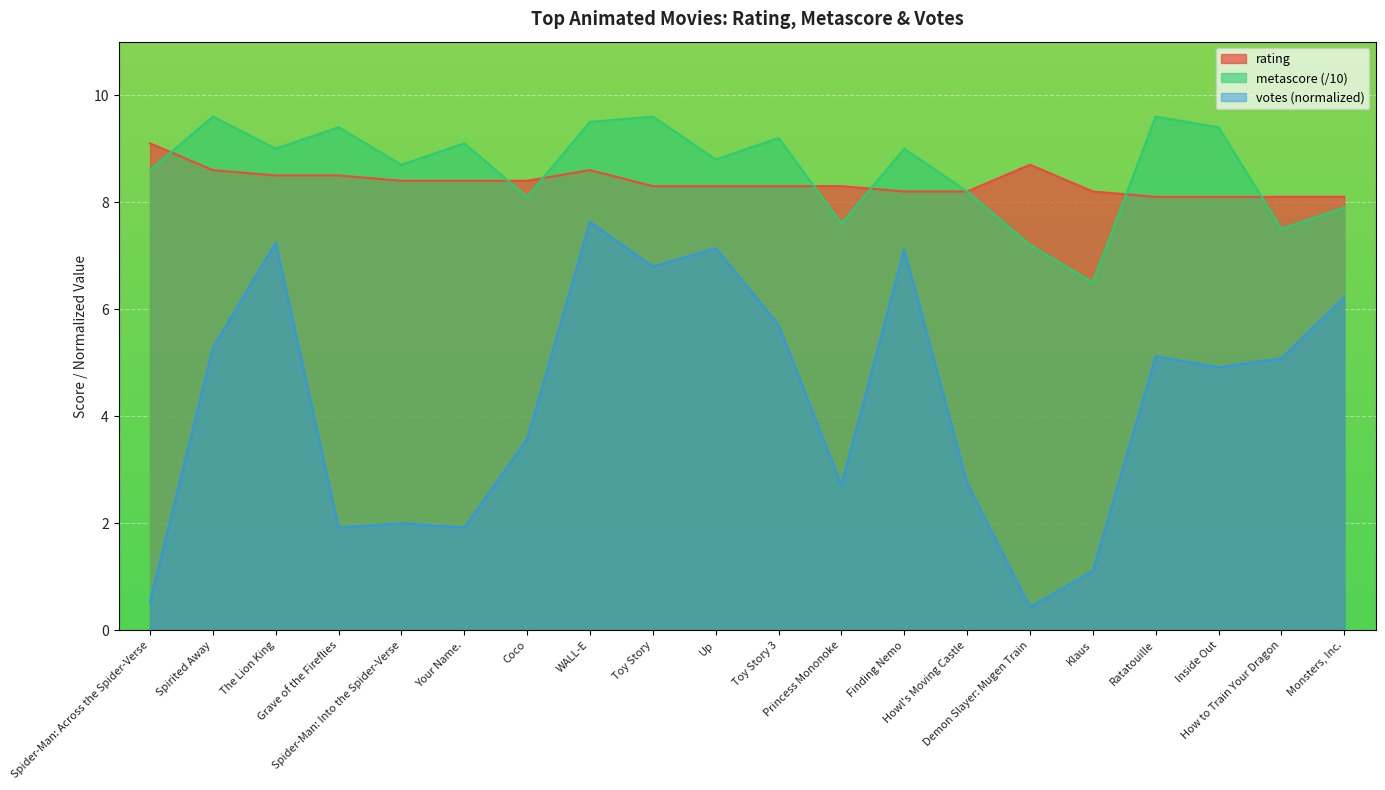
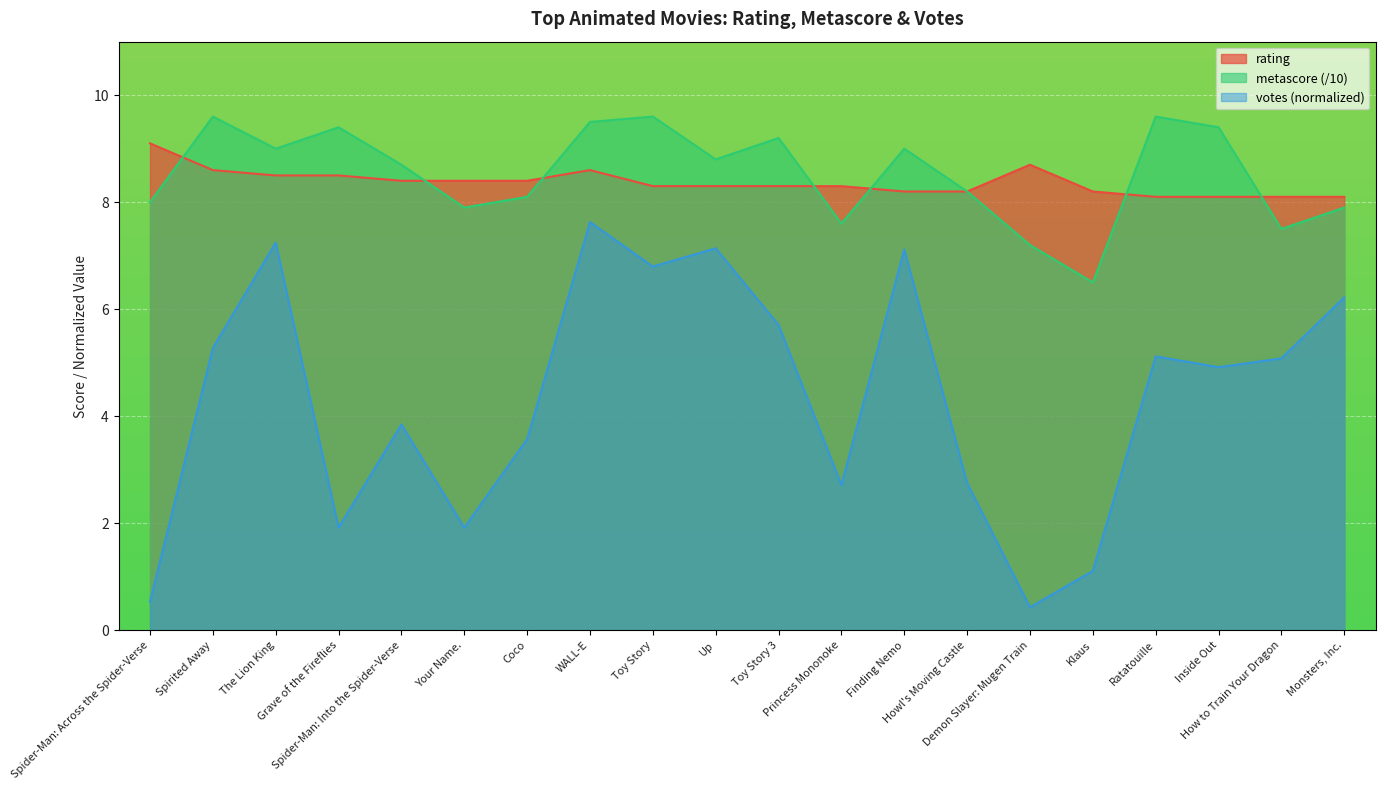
  {
    "rating": {
      "Spider-Man: Across the Spider-Verse": 9.1,
      "Spirited Away": 8.6,
      "The Lion King": 8.5,
      "Grave of the Fireflies": 8.5,
      "Spider-Man: Into the Spider-Verse": 8.4,
      "Your Name.": 8.4,
      "Coco": 8.4,
      "WALL-E": 8.6,
      "Toy Story": 8.3,
      "Up": 8.3,
      "Toy Story 3": 8.3,
      "Princess Mononoke": 8.3,
      "Finding Nemo": 8.2,
      "Demon Slayer: Mugen Train": 8.7,
      "Klaus": 8.2,
      "Ratatouille": 8.1,
      "Inside Out": 8.1,
      "How to Train Your Dragon": 8.1,
      "Monsters, Inc.": 8.1
    },
    "metascore (/10)": {
-     "Spider-Man: Across the Spider-Verse": 8.6,
+     "Spider-Man: Across the Spider-Verse": 8.0,
      "Spirited Away": 9.6,
      "The Lion King": 9.0,
      "Grave of the Fireflies": 9.4,
      "Spider-Man: Into the Spider-Verse": 8.7,
-     "Your Name.": 9.1,
+     "Your Name.": 7.9,
      "Coco": 8.1,
      "WALL-E": 9.5,
      "Toy Story": 9.6,
      "Up": 8.8,
      "Toy Story 3": 9.2,
      "Princess Mononoke": 7.6,
      "Finding Nemo": 9.0,
      "Demon Slayer: Mugen Train": 7.2,
      "Klaus": 6.5,
      "Ratatouille": 9.6,
      "Inside Out": 9.4,
      "How to Train Your Dragon": 7.5,
      "Monsters, Inc.": 7.9
    },
    "votes (normalized)": {
      "Spider-Man: Across the Spider-Verse": 0.5,
      "Spirited Away": 5.3,
      "The Lion King": 7.2,
      "Grave of the Fireflies": 1.9,
-     "Spider-Man: Into the Spider-Verse": 2.0,
+     "Spider-Man: Into the Spider-Verse": 3.8,
      "Your Name.": 1.9,
      "Coco": 3.6,
      "WALL-E": 7.6,
      "Toy Story": 6.8,
      "Up": 7.1,
      "Toy Story 3": 5.7,
      "Princess Mononoke": 2.7,
      "Finding Nemo": 7.1,
      "Howl's Moving Castle": 2.8,
      "Demon Slayer: Mugen Train": 0.4,
      "Klaus": 1.1,
      "Ratatouille": 5.1,
      "Inside Out": 4.9,
      "How to Train Your Dragon": 5.1,
      "Monsters, Inc.": 6.2
    }
  }
